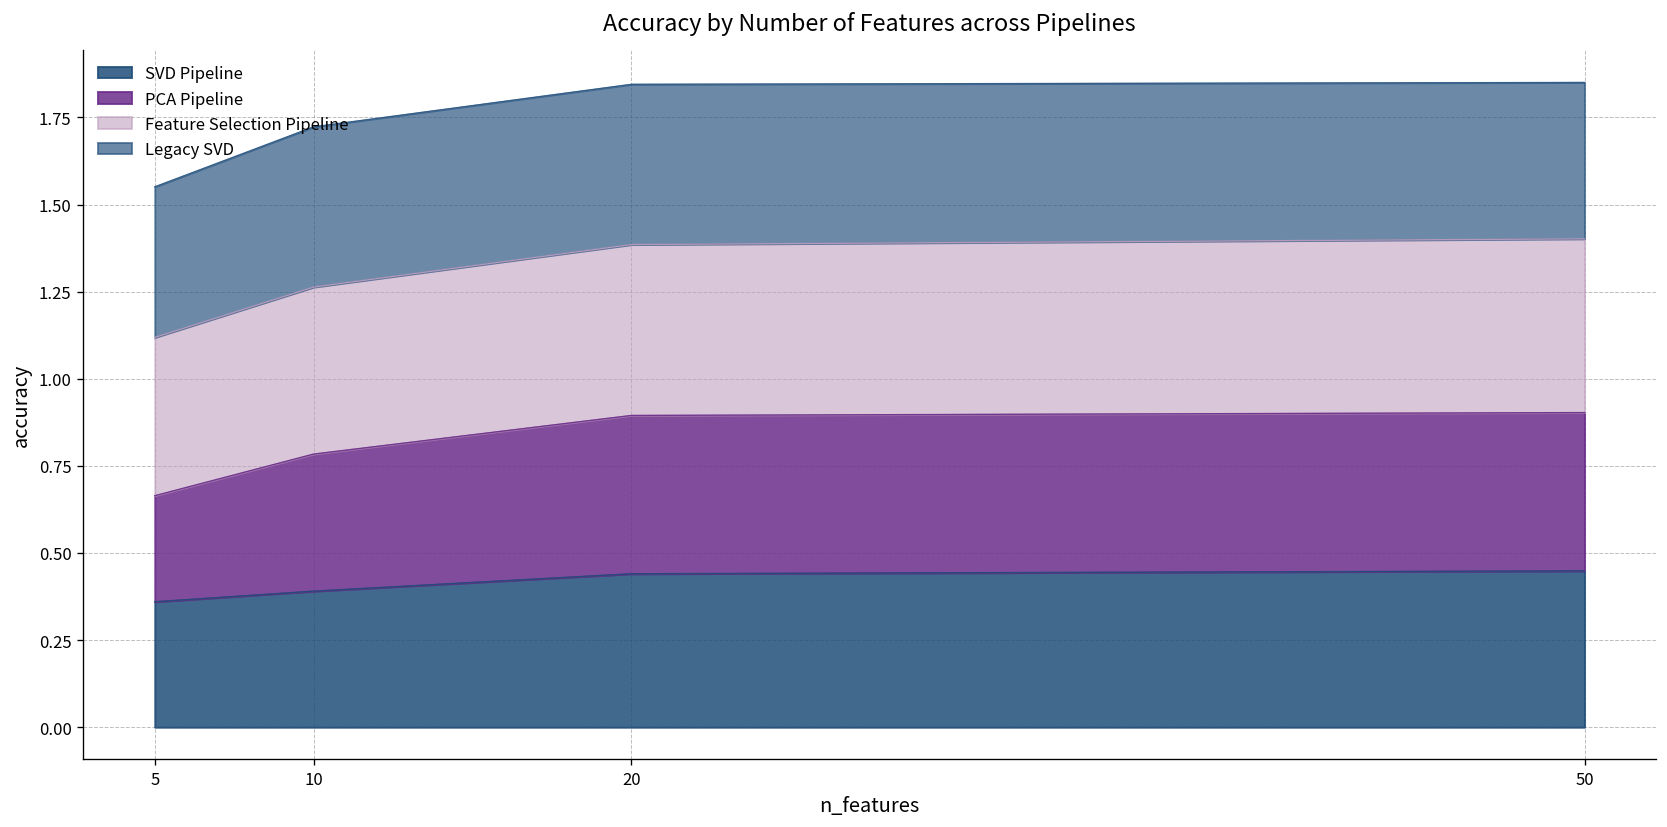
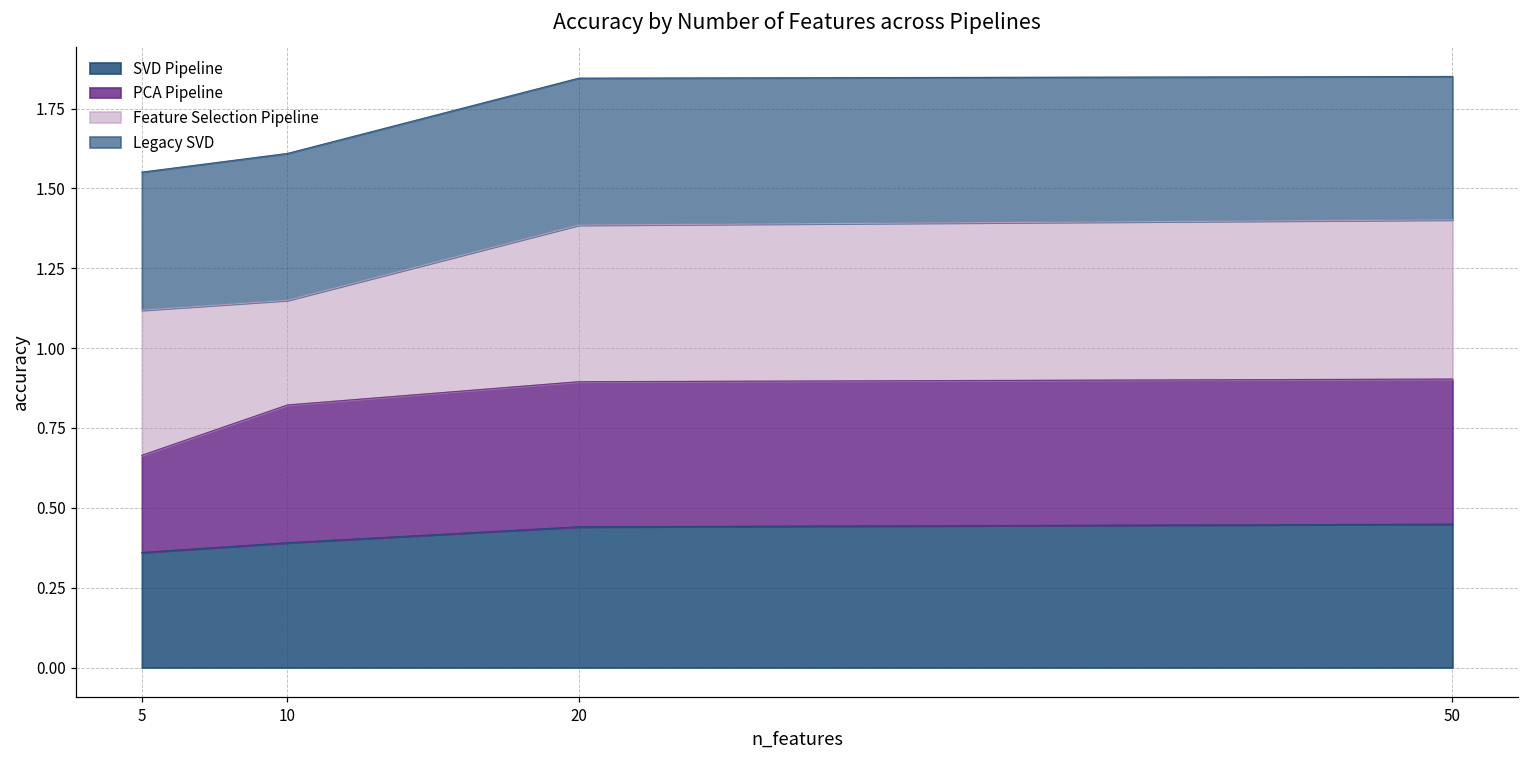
  {
    "PCA Pipeline": {
      "5": 0.30,
-     "10": 0.39,
+     "10": 0.43,
      "20": 0.45,
      "50": 0.45
    },
    "Feature Selection Pipeline": {
      "5": 0.45,
-     "10": 0.48,
+     "10": 0.33,
      "20": 0.49,
      "50": 0.50
    }
  }
